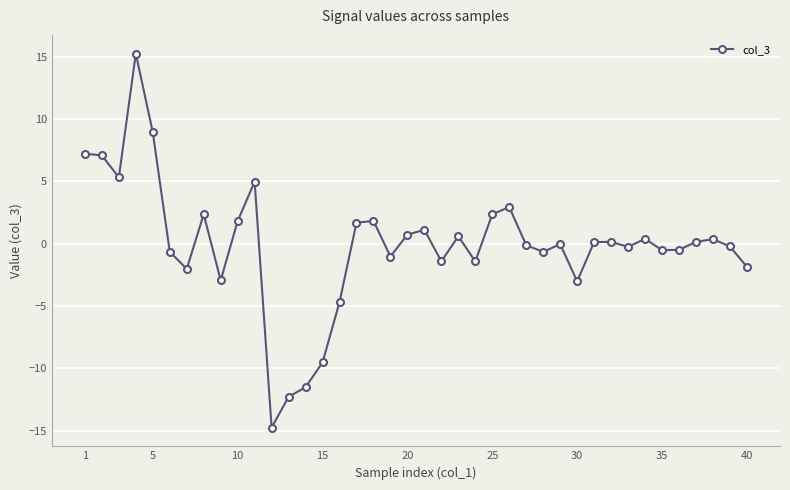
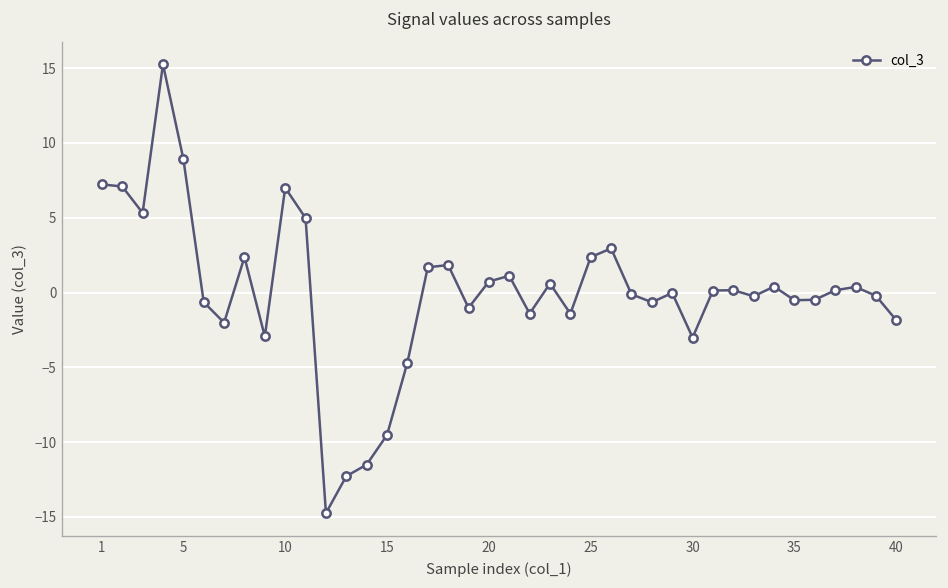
  {
    "1": 7.2,
    "5": 8.9,
-   "10": 1.8,
+   "10": 7.0,
    "15": -9.5,
    "20": 0.7,
    "25": 2.4,
    "30": -3.0,
    "35": -0.5,
    "40": -1.9
  }
